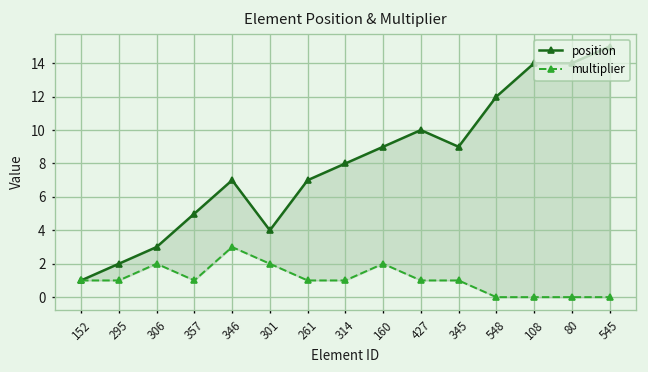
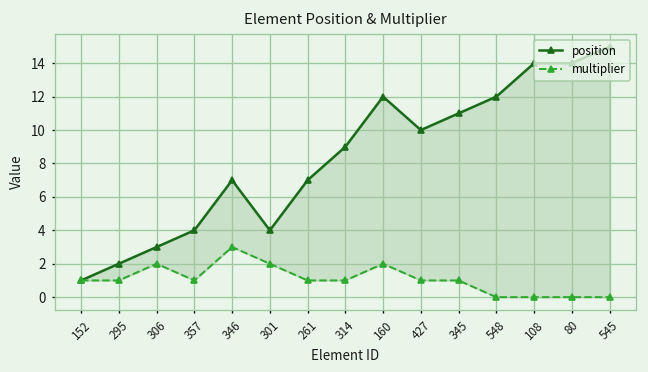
  {
    "position": {
      "295": 2,
      "306": 3,
-     "357": 5,
+     "357": 4,
      "346": 7,
      "301": 4,
      "261": 7,
-     "314": 8,
-     "160": 9,
+     "314": 9,
+     "160": 12,
      "427": 10,
-     "345": 9,
+     "345": 11,
      "548": 12,
      "108": 14
    },
    "multiplier": {
      "295": 1,
      "306": 2,
      "357": 1,
      "346": 3,
      "301": 2,
      "261": 1,
      "314": 1,
      "160": 2,
      "427": 1,
      "345": 1,
      "548": 0,
      "108": 0,
      "80": 0,
      "545": 0
    }
  }
